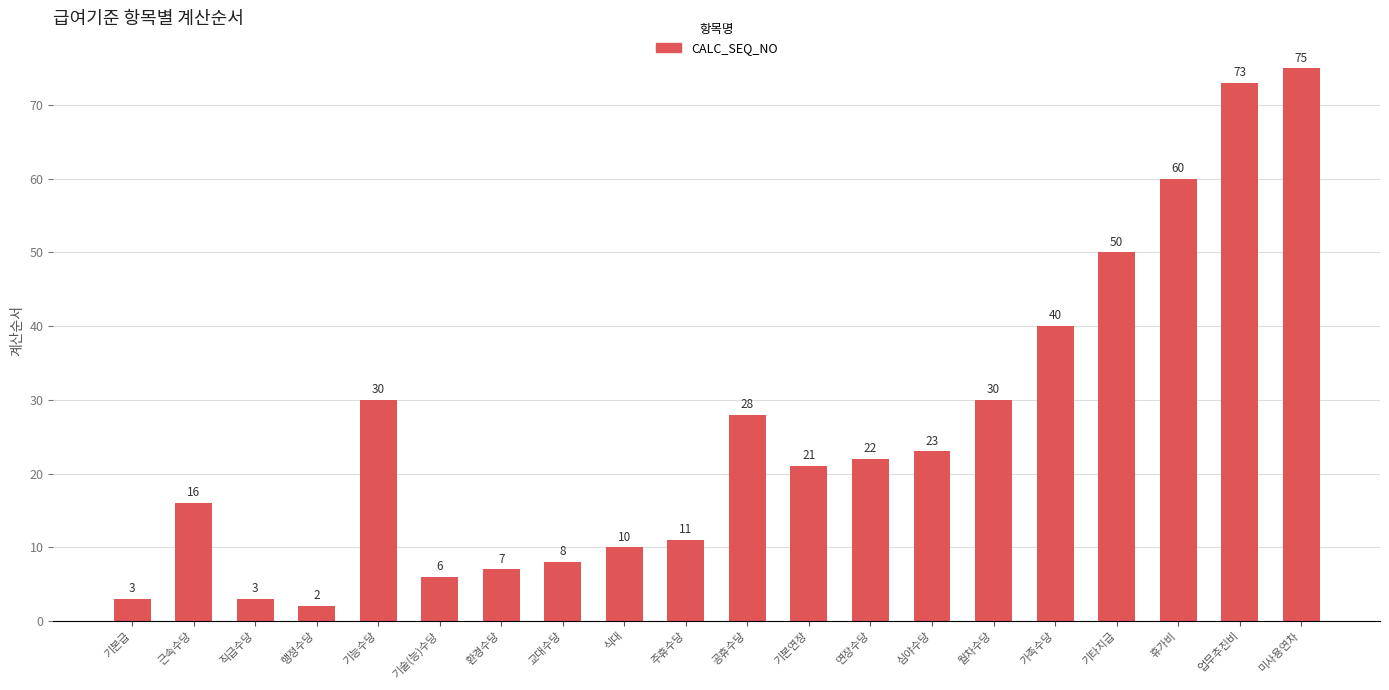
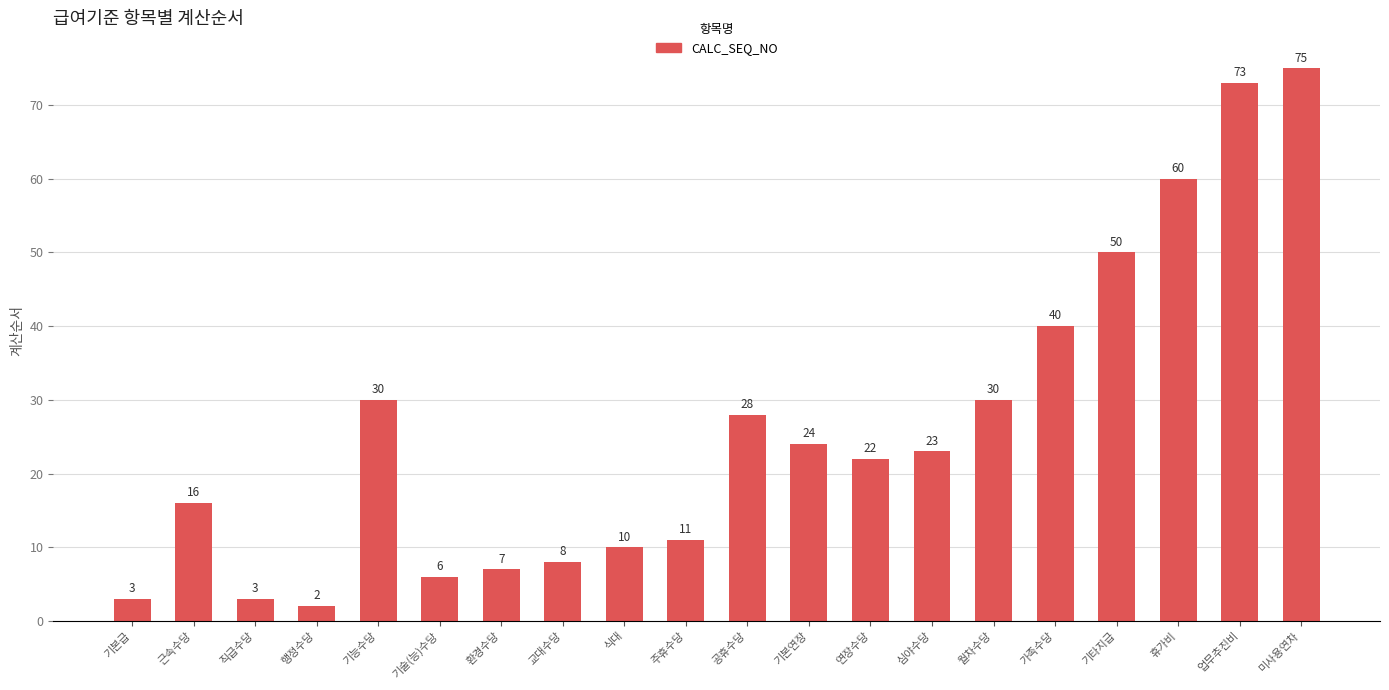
  {
    "기본급": 3,
    "근속수당": 16,
    "직급수당": 3,
    "행정수당": 2,
    "기능수당": 30,
    "기술(능)수당": 6,
    "환경수당": 7,
    "교대수당": 8,
    "식대": 10,
    "주휴수당": 11,
    "공휴수당": 28,
-   "기본연장": 21,
+   "기본연장": 24,
    "연장수당": 22,
    "심야수당": 23,
    "월차수당": 30,
    "가족수당": 40,
    "기타지급": 50,
    "휴가비": 60,
    "업무추진비": 73,
    "미사용연차": 75
  }
